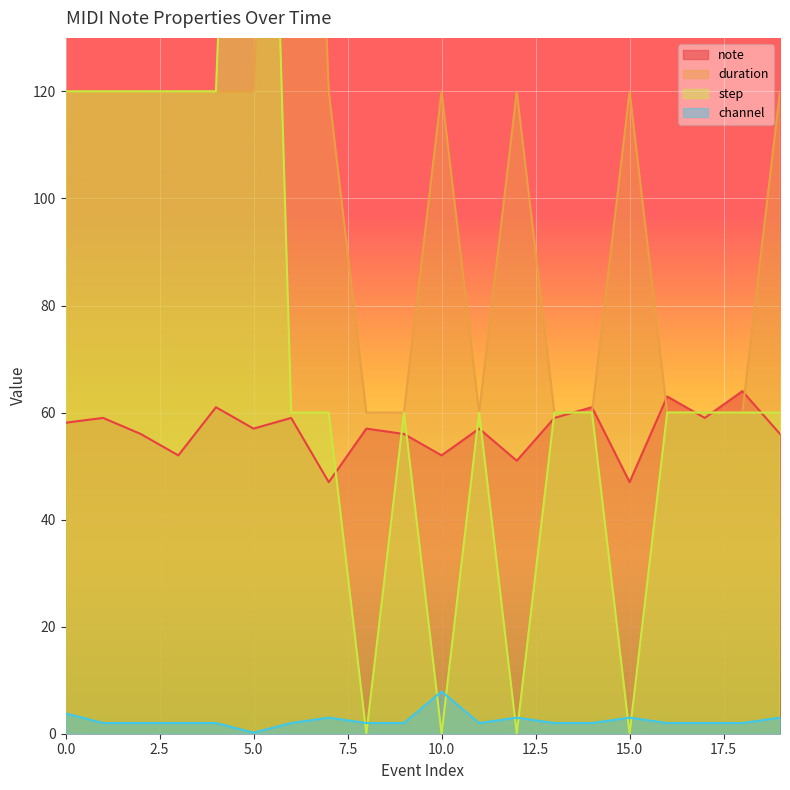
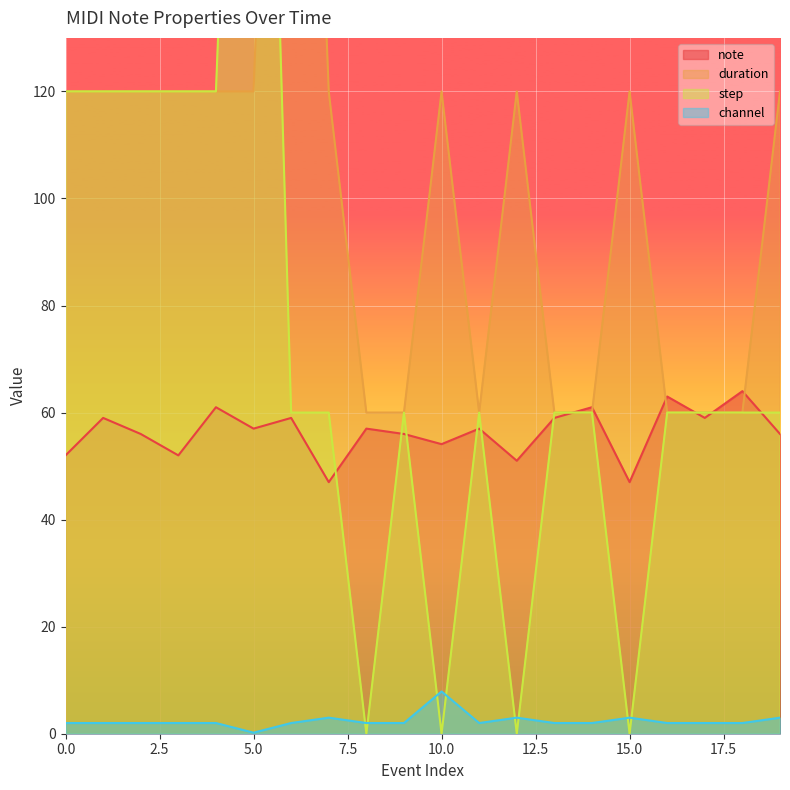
  {
    "note": {
-     "0.0": 58,
+     "0.0": 52,
      "5.0": 57,
-     "10.0": 52,
+     "10.0": 54,
      "15.0": 47
    },
    "channel": {
-     "0.0": 4,
+     "0.0": 2,
      "5.0": 0,
      "10.0": 8,
      "15.0": 3
    }
  }
